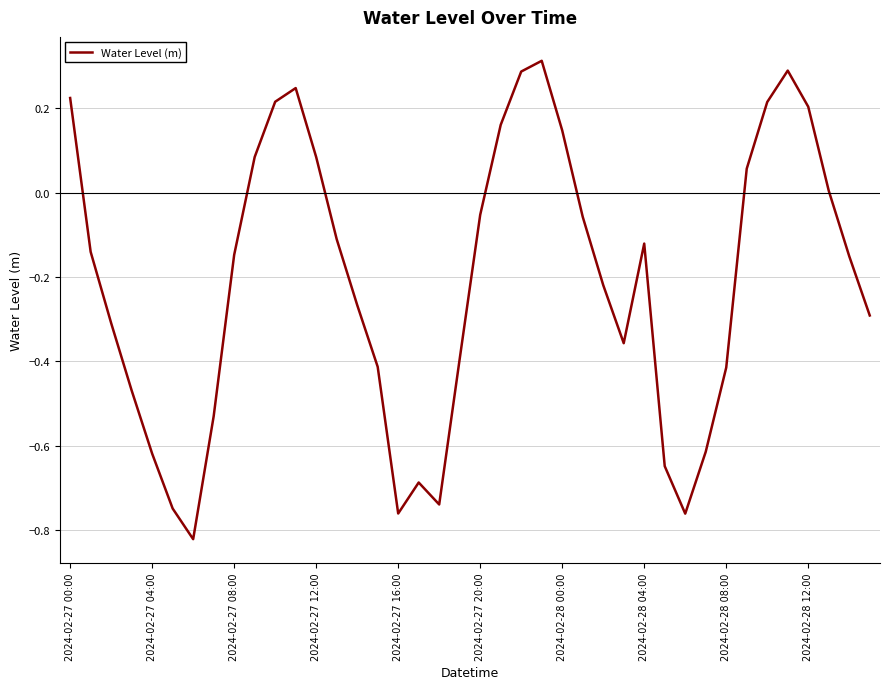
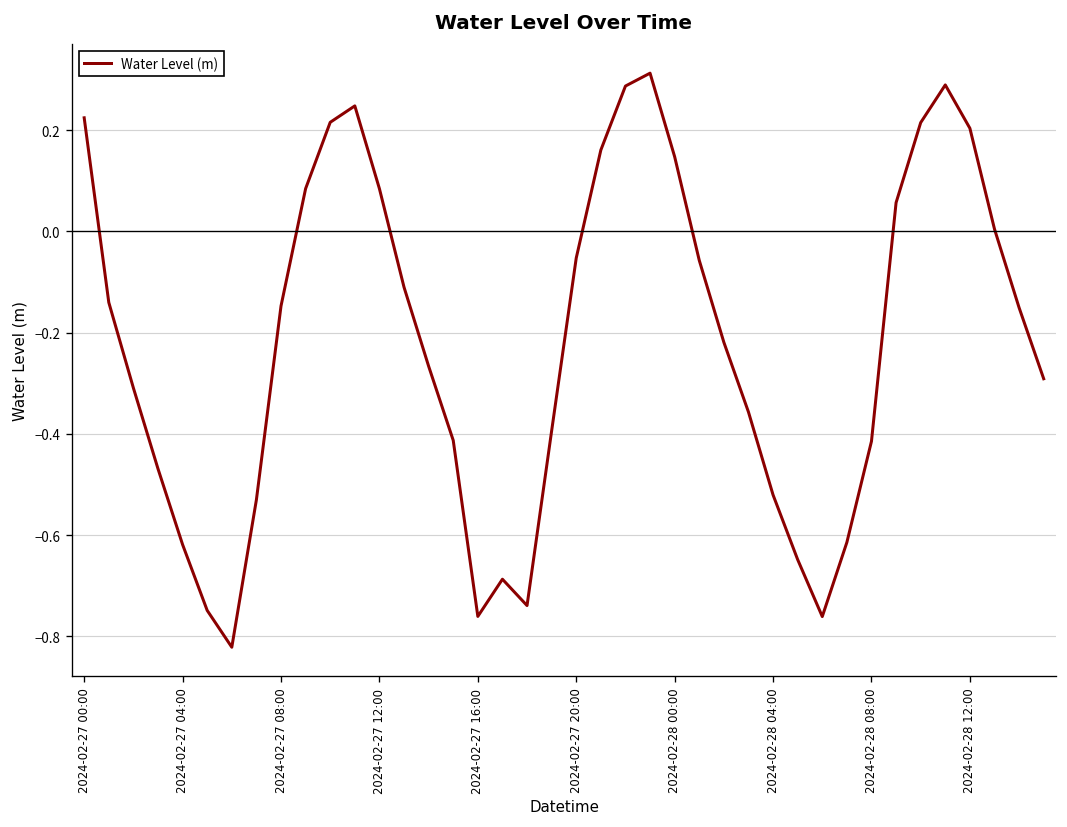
  {
    "2024-02-27 00:00": 0.22,
    "2024-02-27 04:00": -0.62,
    "2024-02-27 08:00": -0.15,
    "2024-02-27 12:00": 0.08,
    "2024-02-27 16:00": -0.76,
    "2024-02-27 20:00": -0.05,
    "2024-02-28 00:00": 0.15,
-   "2024-02-28 04:00": -0.12,
+   "2024-02-28 04:00": -0.52,
    "2024-02-28 08:00": -0.41,
    "2024-02-28 12:00": 0.20
  }
